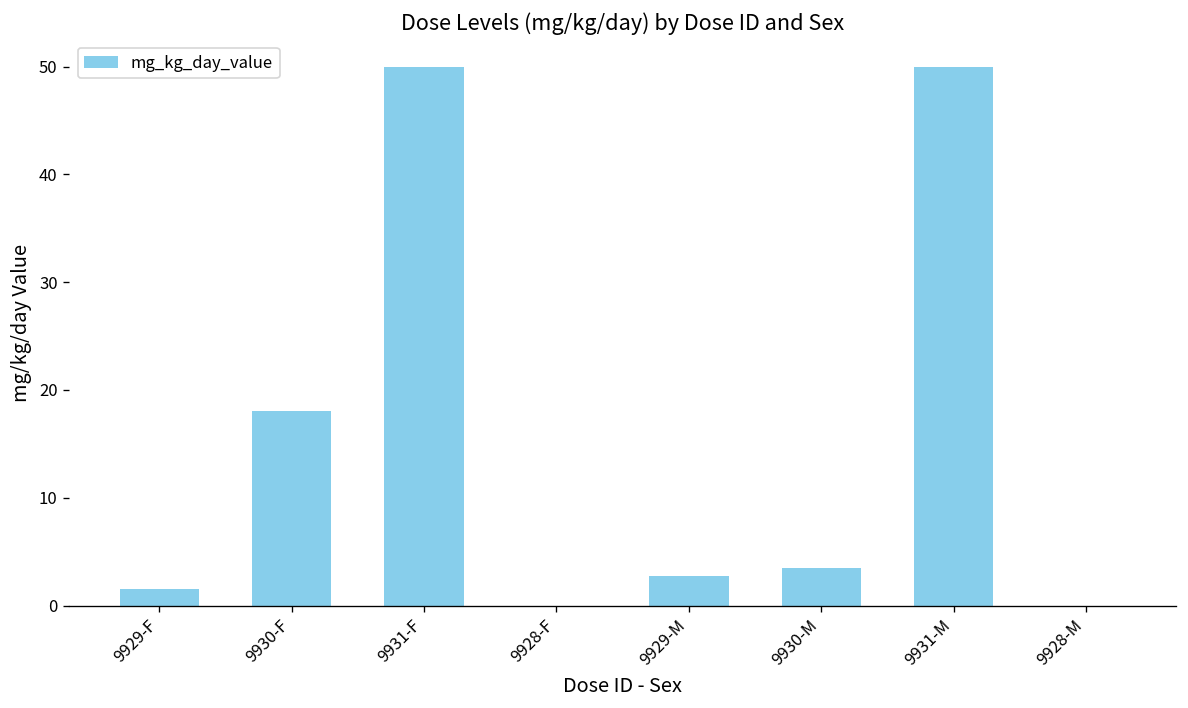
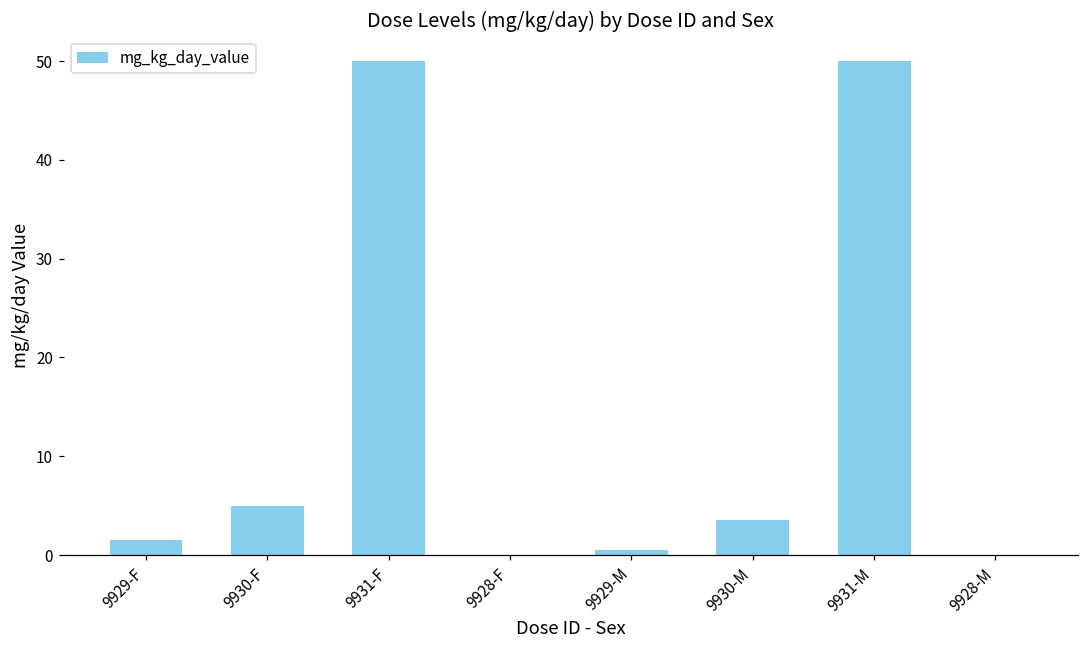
  {
    "9929-F": 2,
-   "9930-F": 18,
+   "9930-F": 5,
    "9931-F": 50,
    "9928-F": 0,
-   "9929-M": 3,
+   "9929-M": 1,
    "9930-M": 4,
    "9931-M": 50,
    "9928-M": 0
  }
